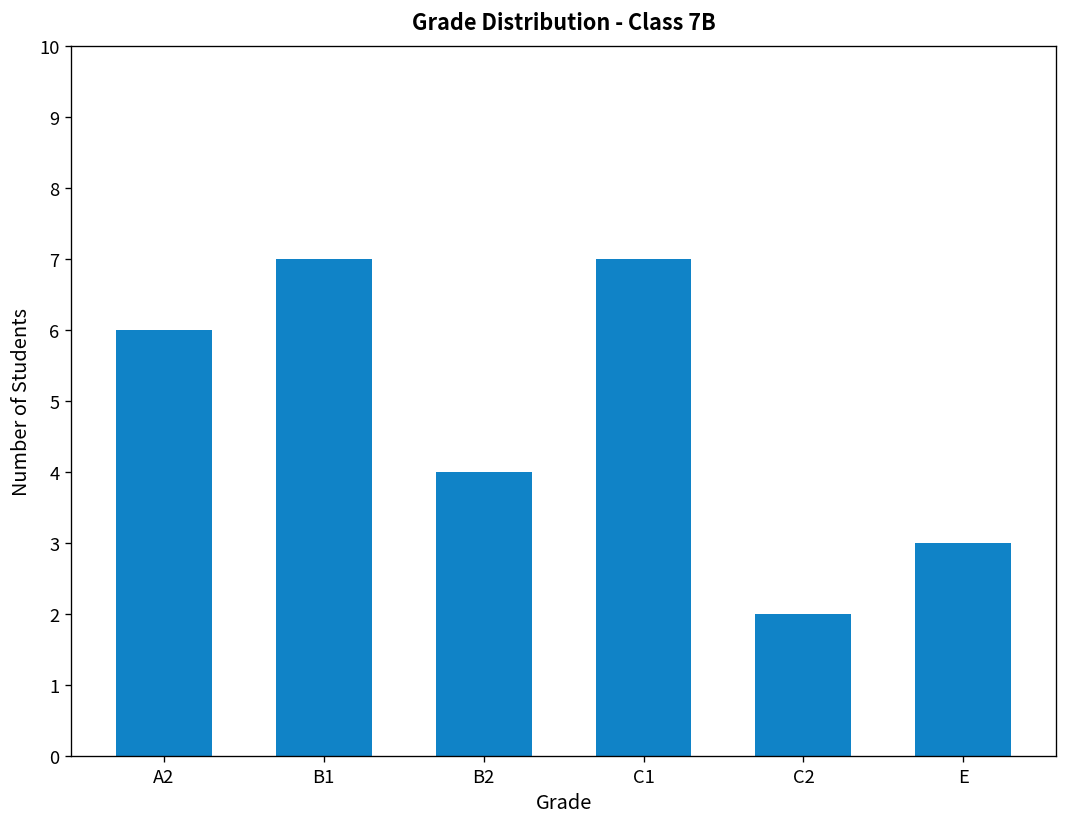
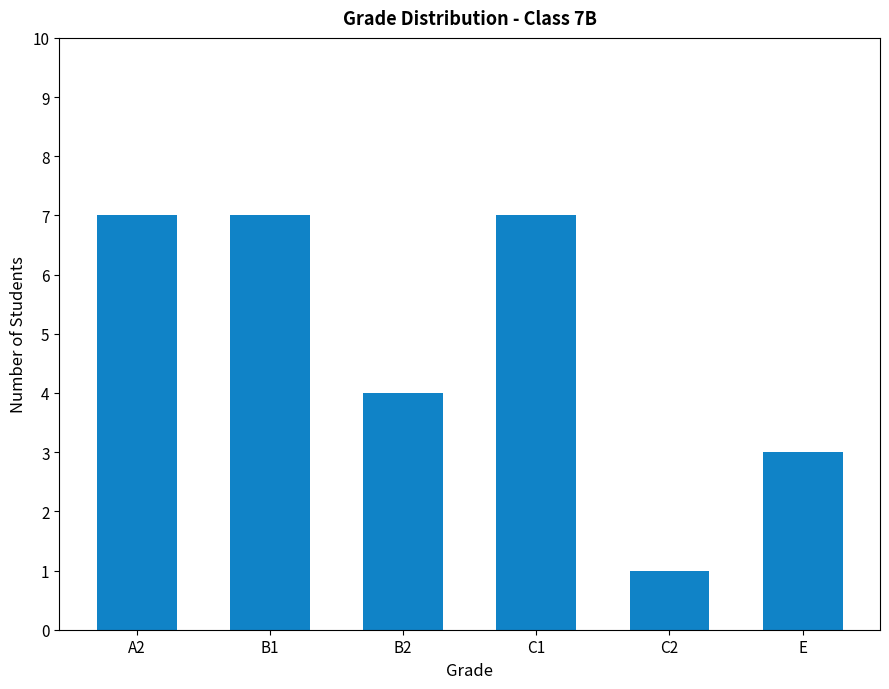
  {
-   "A2": 6,
+   "A2": 7,
    "B1": 7,
    "B2": 4,
    "C1": 7,
-   "C2": 2,
+   "C2": 1,
    "E": 3
  }
